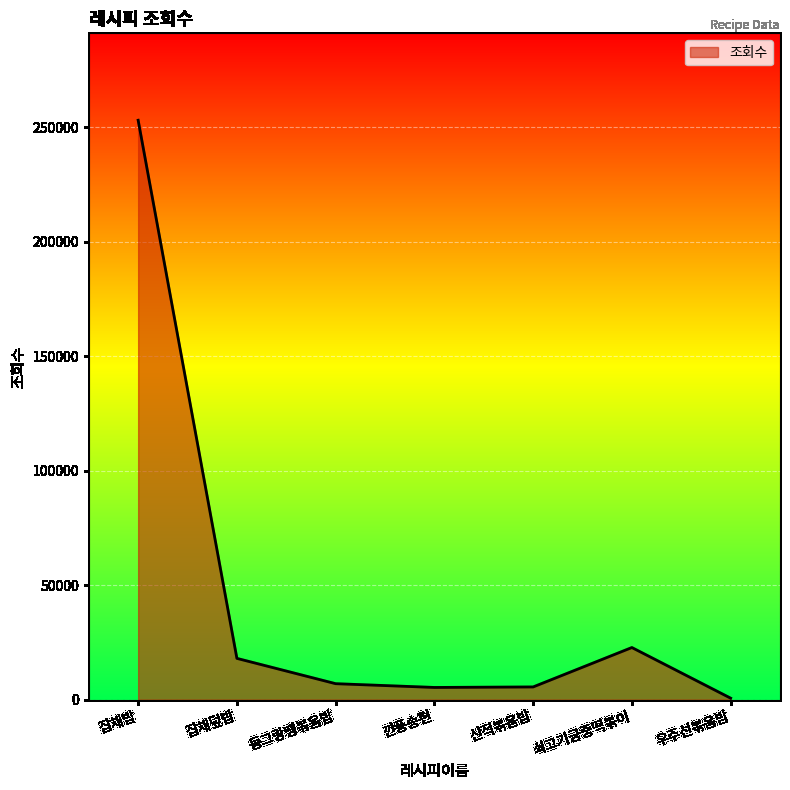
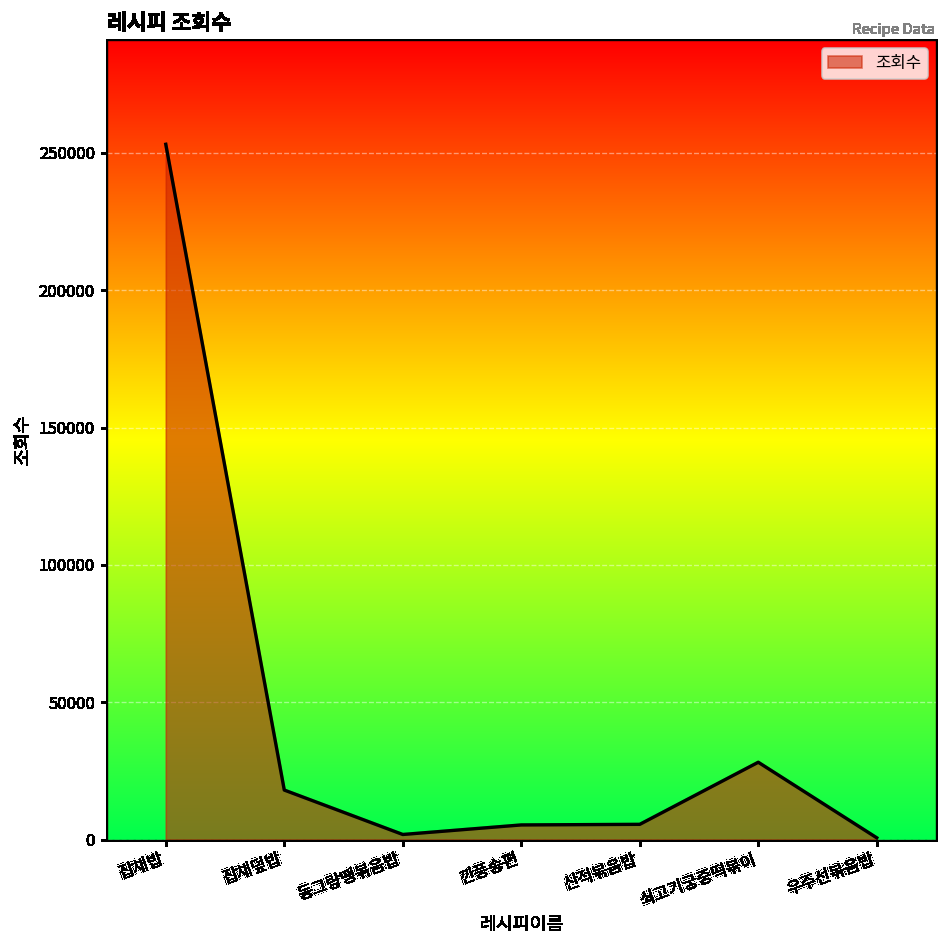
  {
    "잡채밥": 253000,
    "잡채덮밥": 18000,
-   "동그랑땡볶음밥": 7000,
+   "동그랑땡볶음밥": 2000,
    "깐풍송편": 5000,
    "산적볶음밥": 6000,
-   "쇠고기궁중떡볶이": 23000,
+   "쇠고기궁중떡볶이": 28000,
    "우주선볶음밥": 1000
  }
